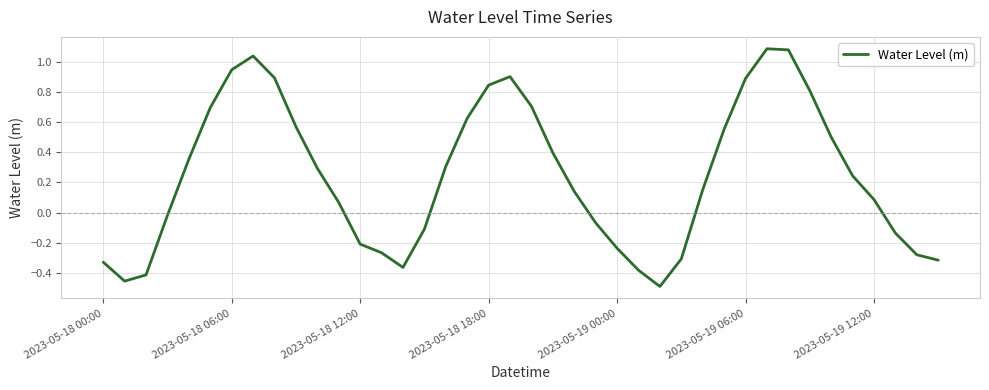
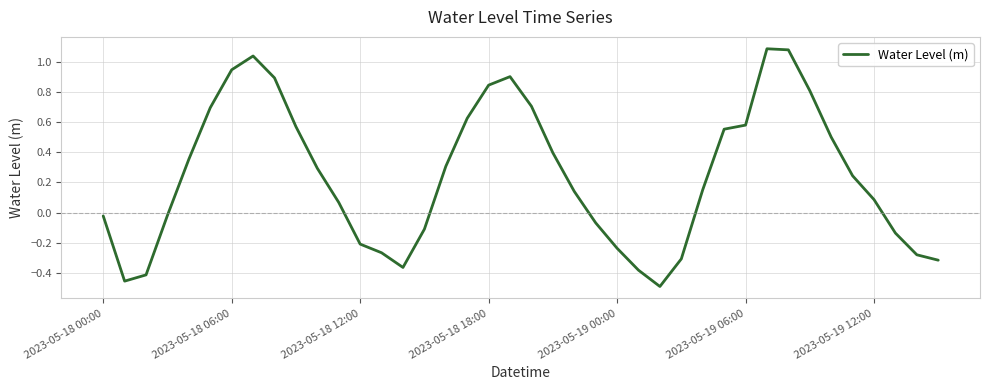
  {
-   "2023-05-18 00:00": -0.33,
+   "2023-05-18 00:00": -0.02,
    "2023-05-18 06:00": 0.95,
    "2023-05-18 12:00": -0.21,
    "2023-05-18 18:00": 0.85,
    "2023-05-19 00:00": -0.24,
-   "2023-05-19 06:00": 0.89,
+   "2023-05-19 06:00": 0.58,
    "2023-05-19 12:00": 0.09
  }
